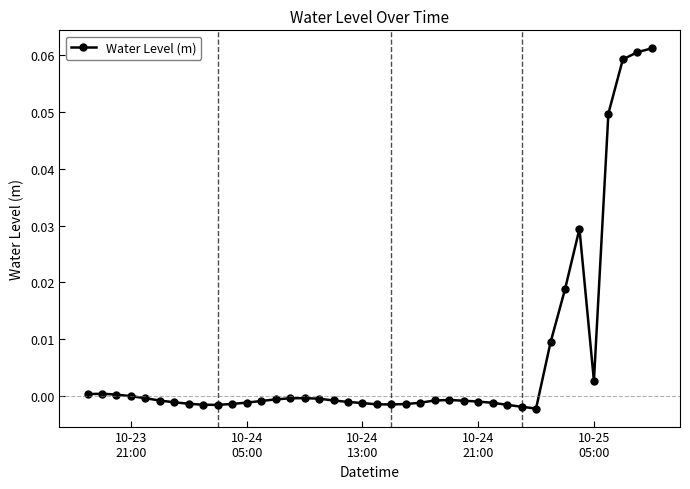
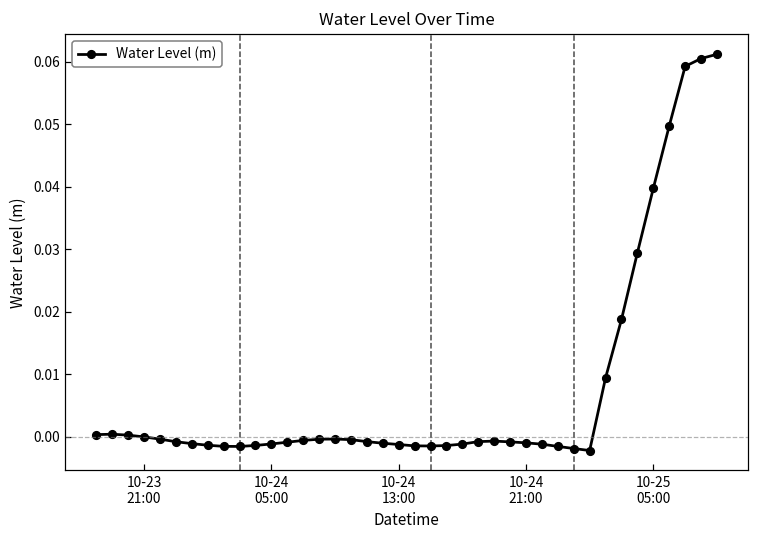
  {
    "10-23 21:00": 0.000,
    "10-24 05:00": -0.001,
    "10-24 13:00": -0.001,
    "10-24 21:00": -0.001,
-   "10-25 05:00": 0.003
+   "10-25 05:00": 0.040
  }
